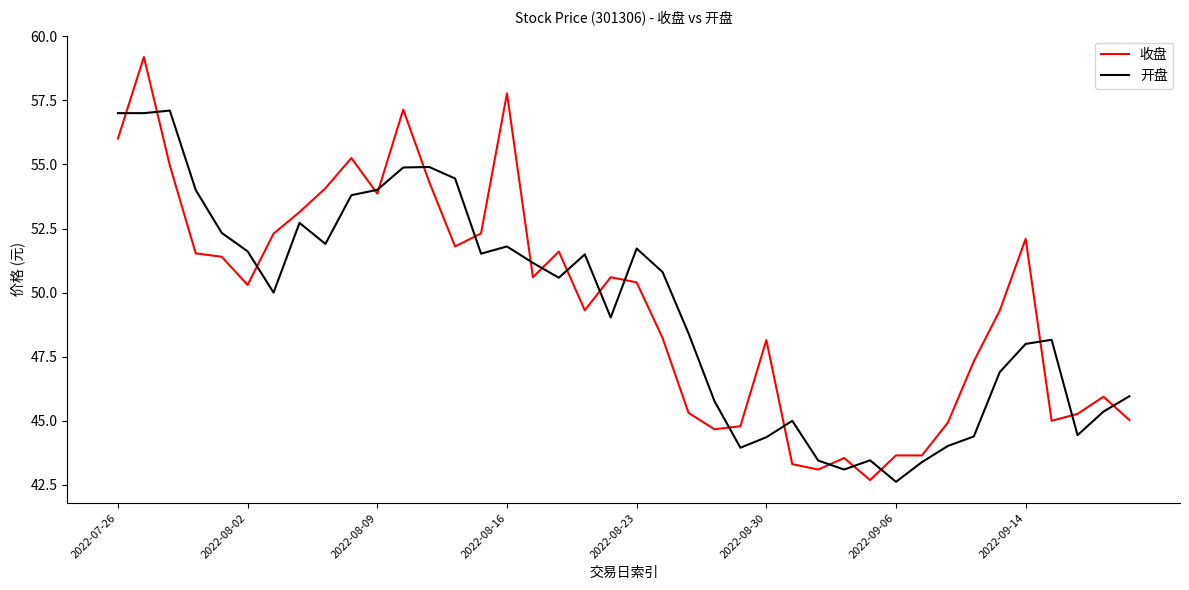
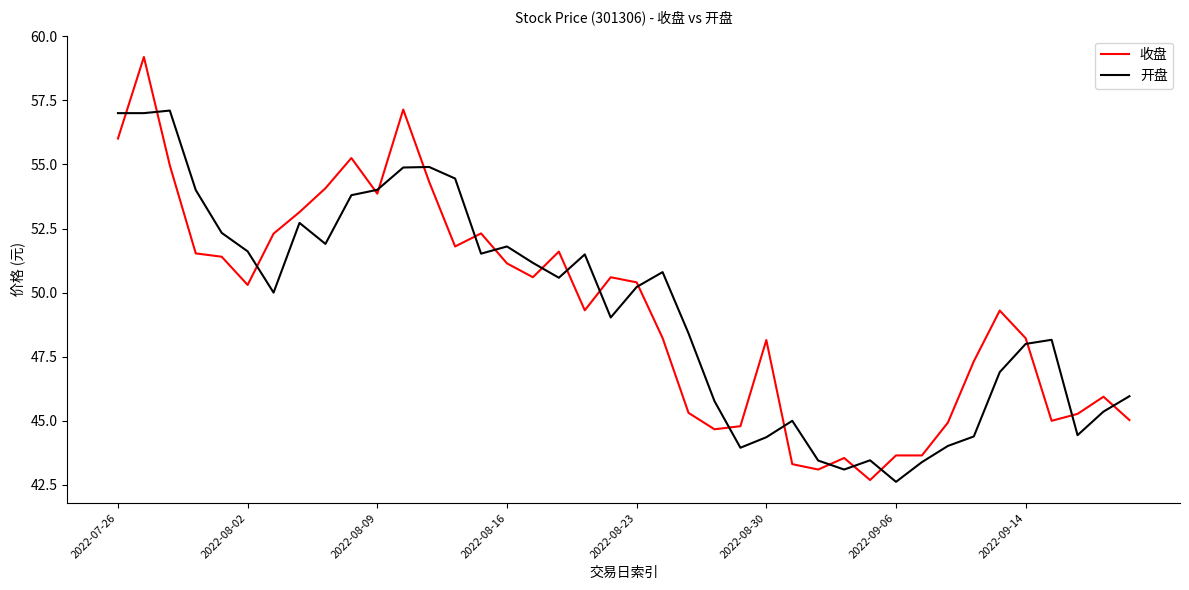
  {
    "收盘": {
      "2022-07-26": 56.0,
      "2022-08-02": 50.3,
      "2022-08-09": 53.9,
-     "2022-08-16": 57.8,
+     "2022-08-16": 51.1,
      "2022-08-23": 50.4,
      "2022-08-30": 48.2,
      "2022-09-06": 43.7,
-     "2022-09-14": 52.1
+     "2022-09-14": 48.2
    },
    "开盘": {
      "2022-07-26": 57.0,
      "2022-08-02": 51.6,
      "2022-08-09": 54.0,
      "2022-08-16": 51.8,
-     "2022-08-23": 51.7,
+     "2022-08-23": 50.2,
      "2022-08-30": 44.4,
      "2022-09-06": 42.6,
      "2022-09-14": 48.0
    }
  }
